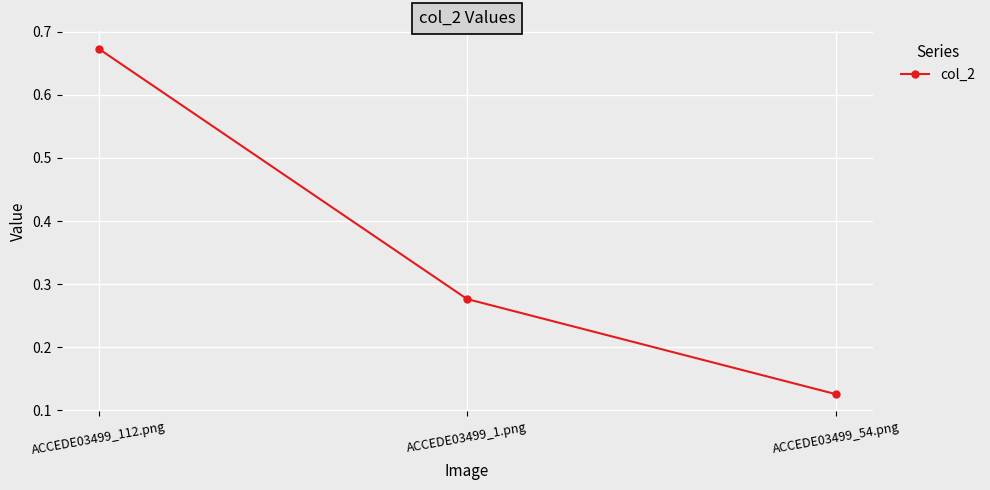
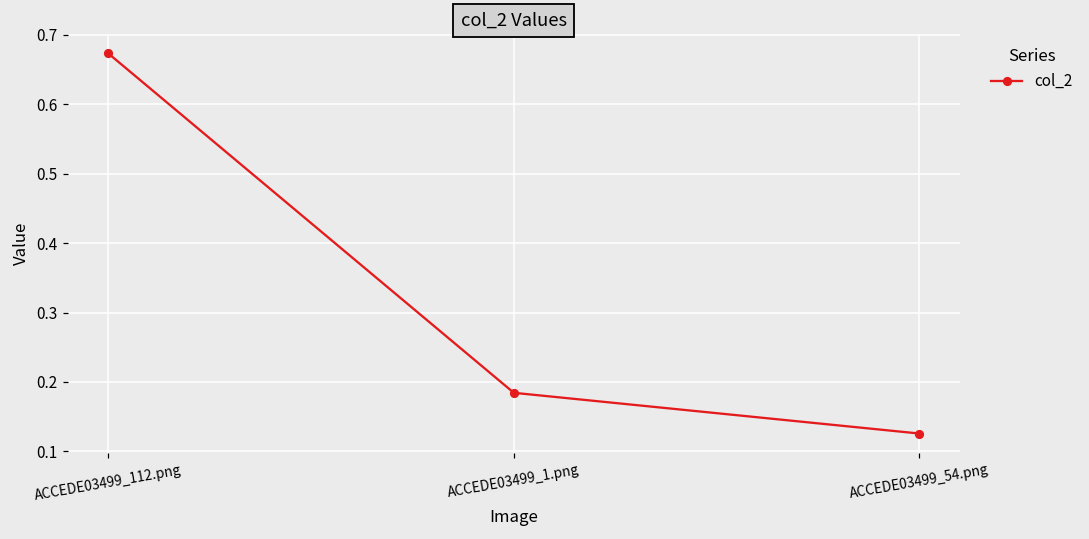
  {
    "ACCEDE03499_112.png": 0.67,
-   "ACCEDE03499_1.png": 0.28,
+   "ACCEDE03499_1.png": 0.18,
    "ACCEDE03499_54.png": 0.13
  }
